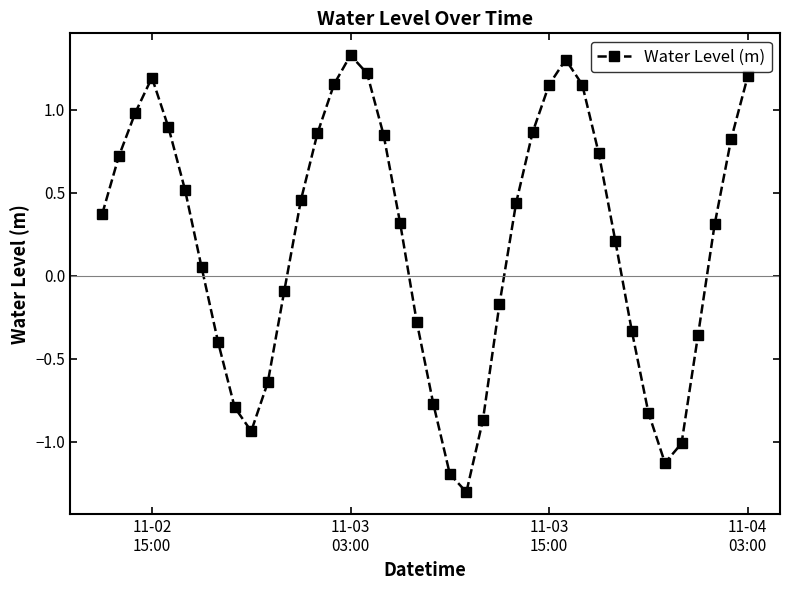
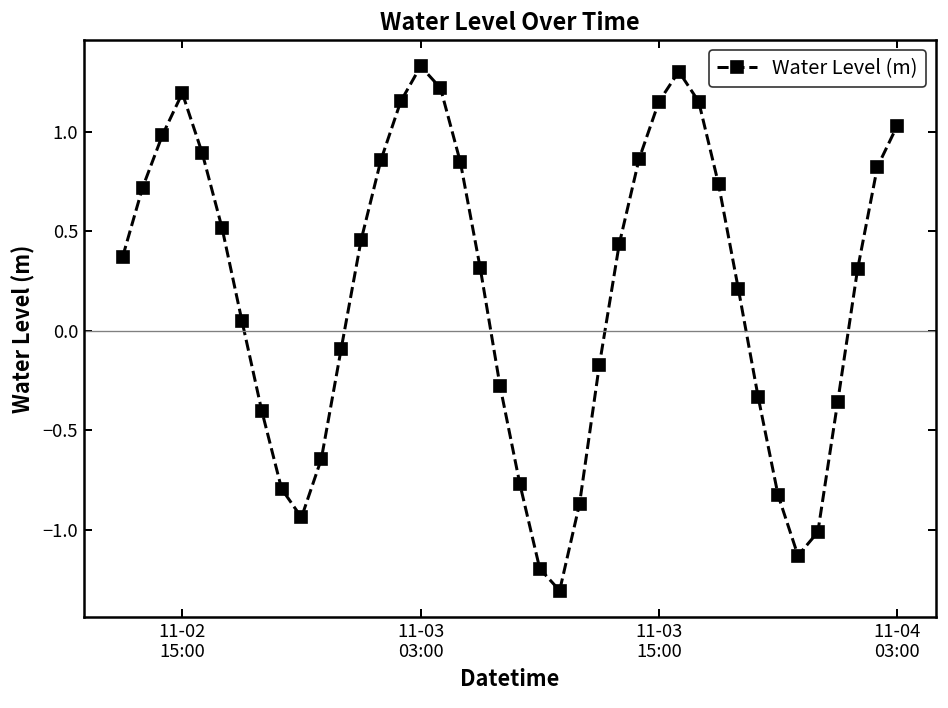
  {
    "11-02 15:00": 1.19,
    "11-03 03:00": 1.33,
    "11-03 15:00": 1.15,
-   "11-04 03:00": 1.20
+   "11-04 03:00": 1.03
  }
